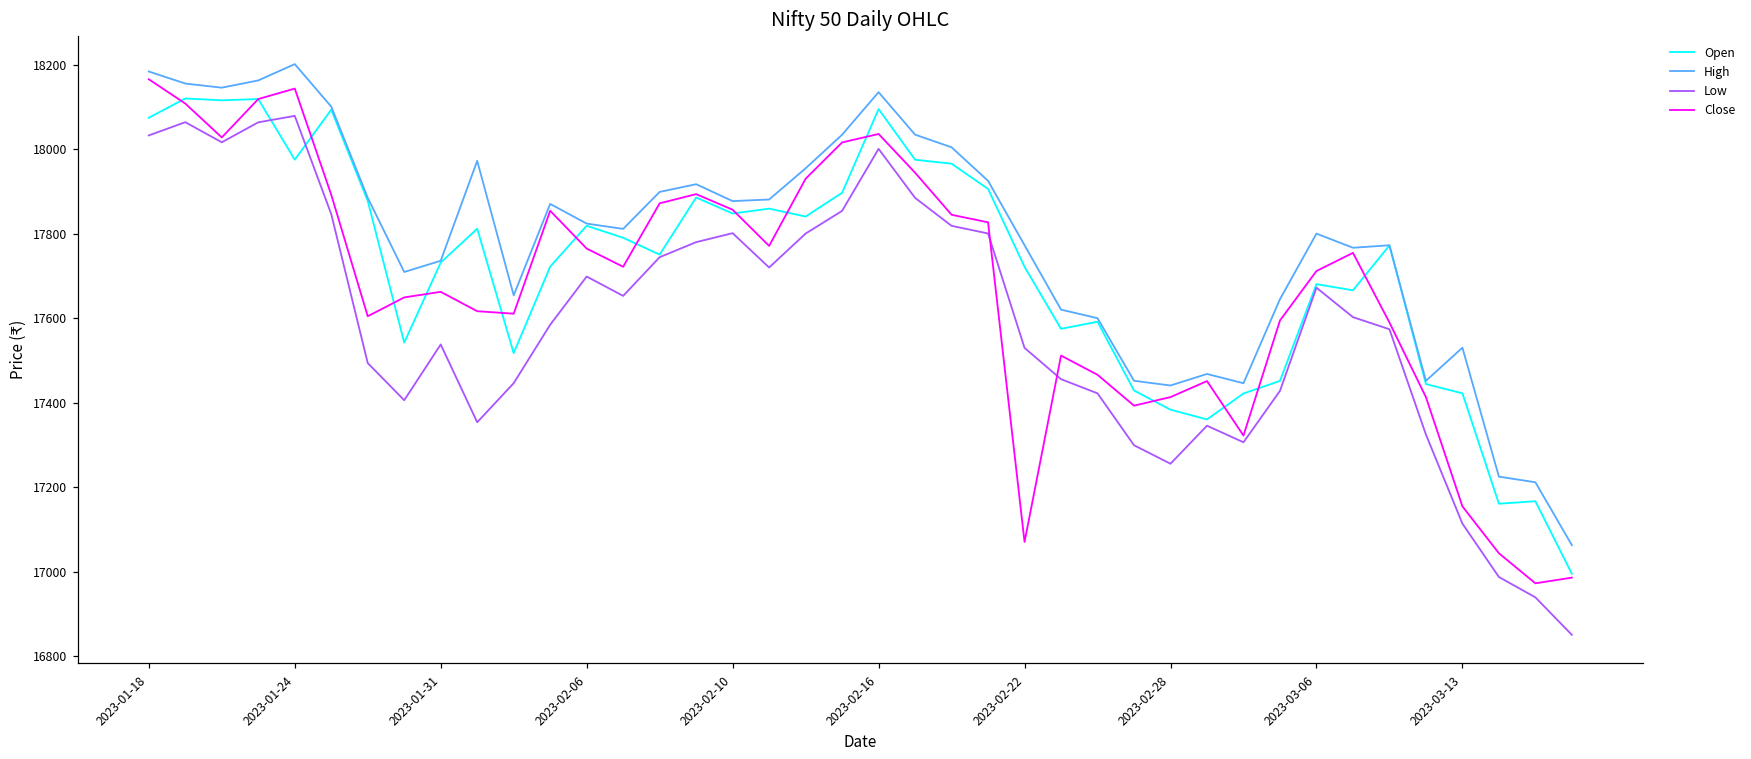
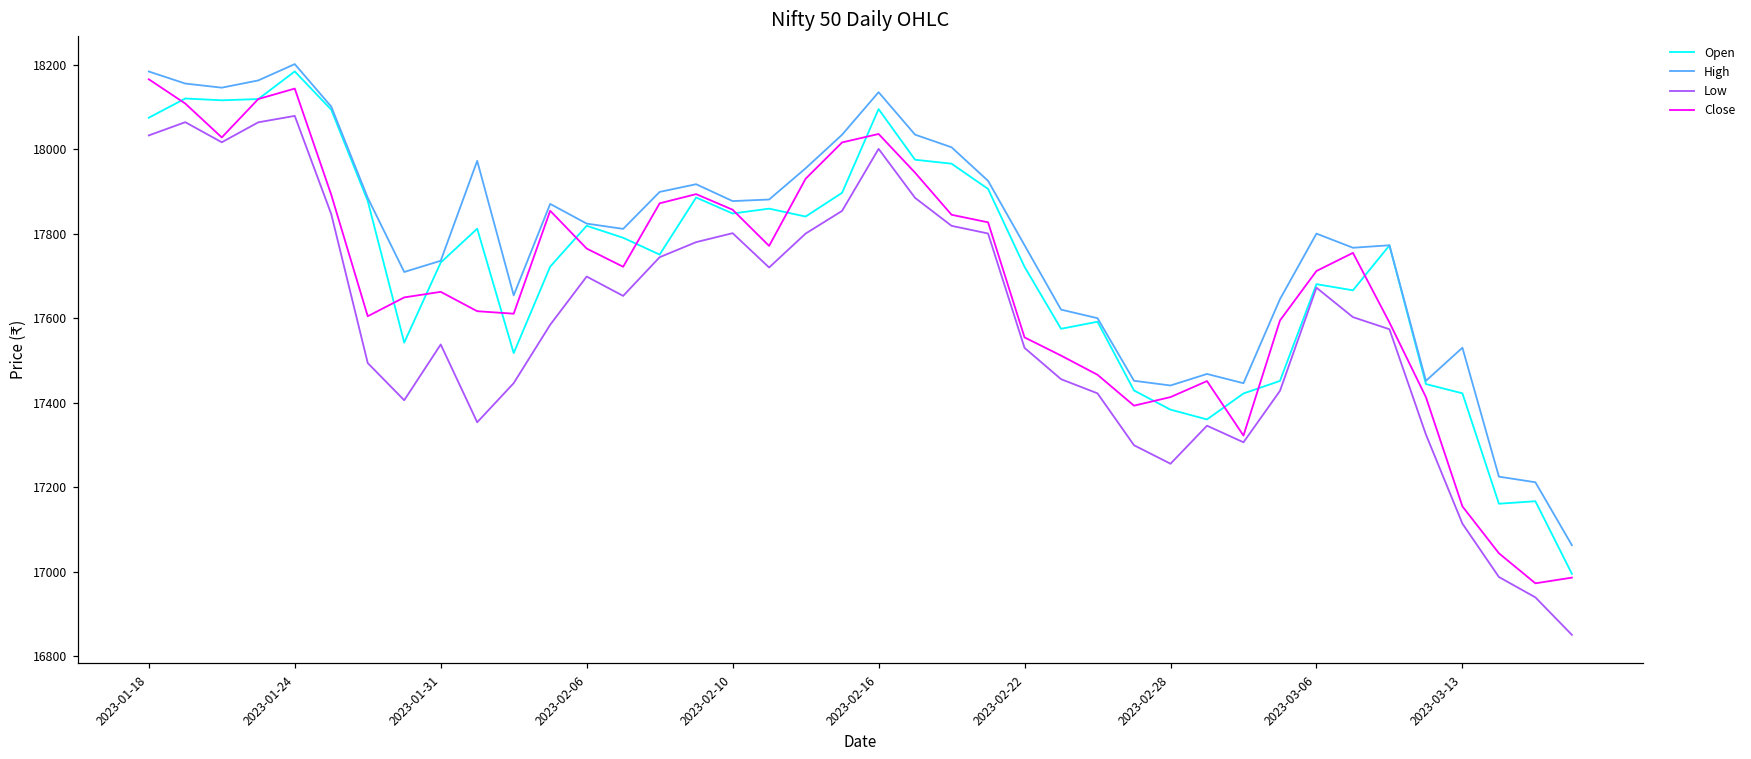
  {
    "Open": {
      "2023-01-18": 18070,
-     "2023-01-24": 17970,
+     "2023-01-24": 18180,
      "2023-02-10": 17850,
      "2023-02-16": 18090,
      "2023-02-22": 17720,
      "2023-02-28": 17380,
      "2023-03-06": 17680,
      "2023-03-13": 17420
    },
    "High": {
      "2023-01-18": 18180,
      "2023-01-24": 18200,
      "2023-02-10": 17880,
      "2023-02-16": 18130,
      "2023-02-22": 17770,
      "2023-02-28": 17440,
      "2023-03-06": 17800,
      "2023-03-13": 17530
    },
    "Low": {
      "2023-01-18": 18030,
      "2023-01-24": 18080,
      "2023-01-31": 17540,
      "2023-02-06": 17700,
      "2023-02-10": 17800,
      "2023-02-16": 18000,
      "2023-02-22": 17530,
      "2023-02-28": 17260,
      "2023-03-06": 17670,
      "2023-03-13": 17110
    },
    "Close": {
      "2023-01-18": 18170,
      "2023-01-24": 18140,
      "2023-01-31": 17660,
      "2023-02-06": 17760,
      "2023-02-10": 17860,
      "2023-02-16": 18040,
-     "2023-02-22": 17070,
+     "2023-02-22": 17550,
      "2023-02-28": 17410,
      "2023-03-06": 17710,
      "2023-03-13": 17150
    }
  }
